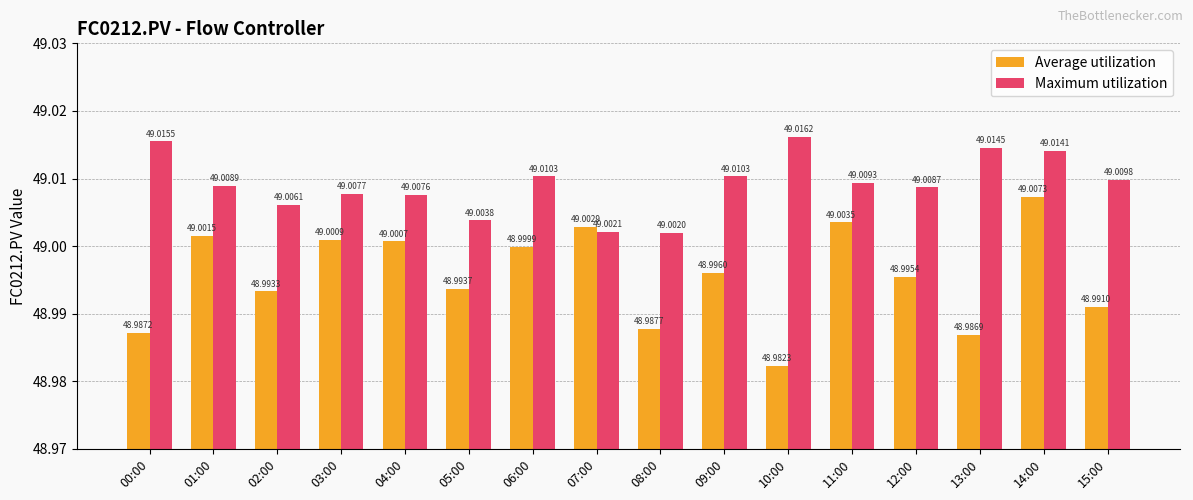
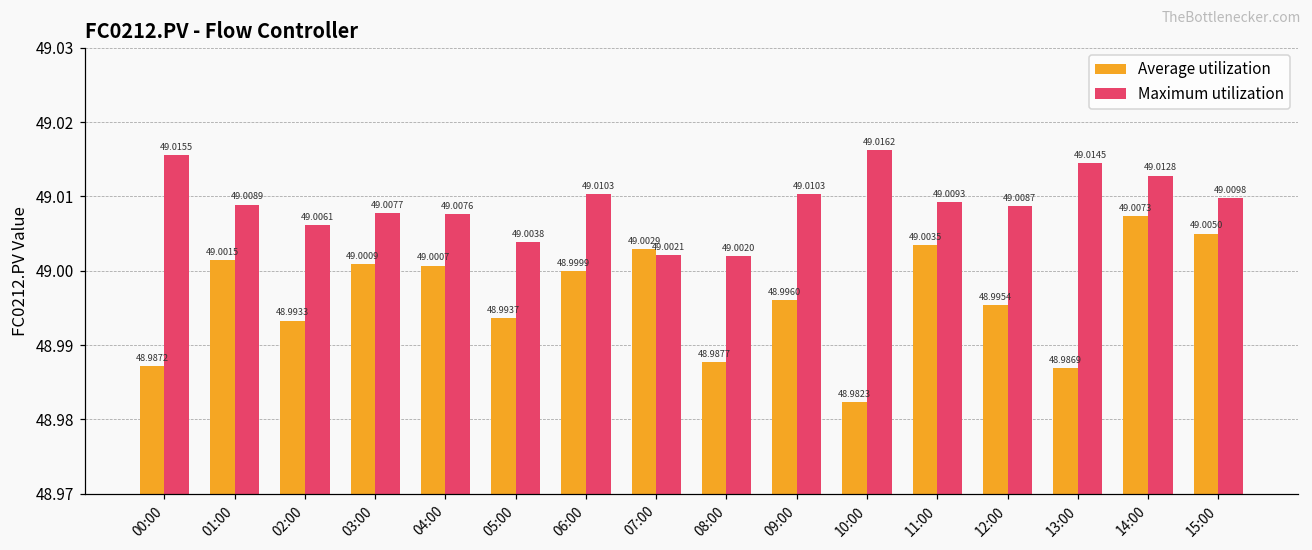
  {
    "Average utilization": {
      "00:00": 48.9872,
      "01:00": 49.0015,
      "02:00": 48.9933,
      "03:00": 49.0009,
      "04:00": 49.0007,
      "05:00": 48.9937,
      "06:00": 48.9999,
      "07:00": 49.0029,
      "08:00": 48.9877,
      "09:00": 48.9960,
      "10:00": 48.9823,
      "11:00": 49.0035,
      "12:00": 48.9954,
      "13:00": 48.9869,
      "14:00": 49.0073,
-     "15:00": 48.9910
+     "15:00": 49.0050
    },
    "Maximum utilization": {
      "00:00": 49.0155,
      "01:00": 49.0089,
      "02:00": 49.0061,
      "03:00": 49.0077,
      "04:00": 49.0076,
      "05:00": 49.0038,
      "06:00": 49.0103,
      "07:00": 49.0021,
      "08:00": 49.0020,
      "09:00": 49.0103,
      "10:00": 49.0162,
      "11:00": 49.0093,
      "12:00": 49.0087,
      "13:00": 49.0145,
-     "14:00": 49.0141,
+     "14:00": 49.0128,
      "15:00": 49.0098
    }
  }
